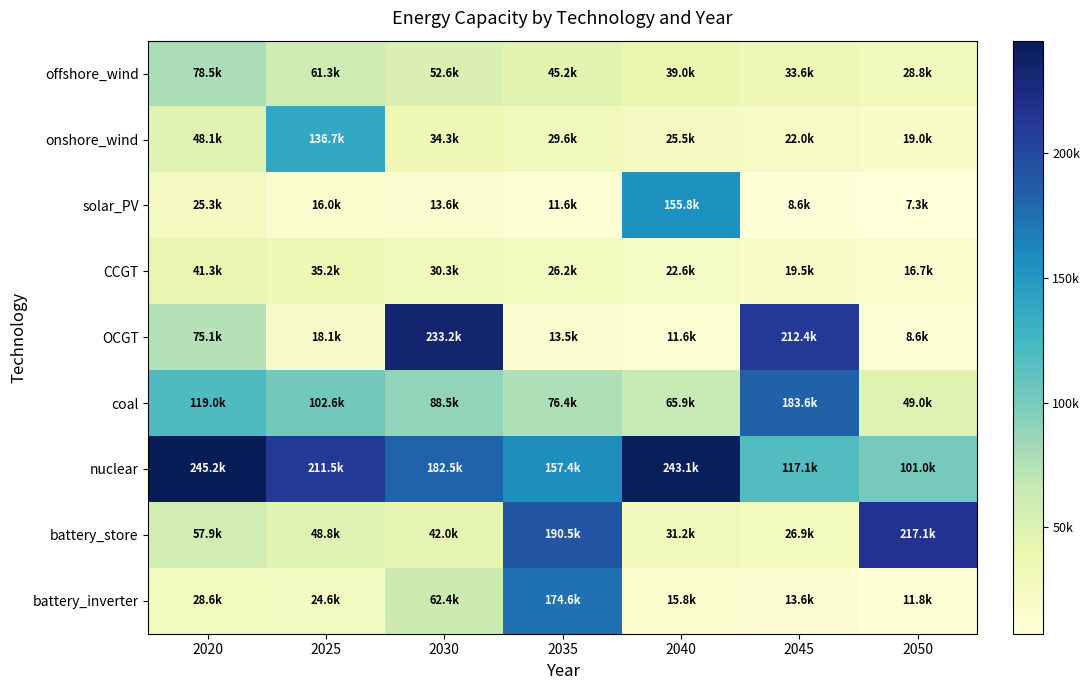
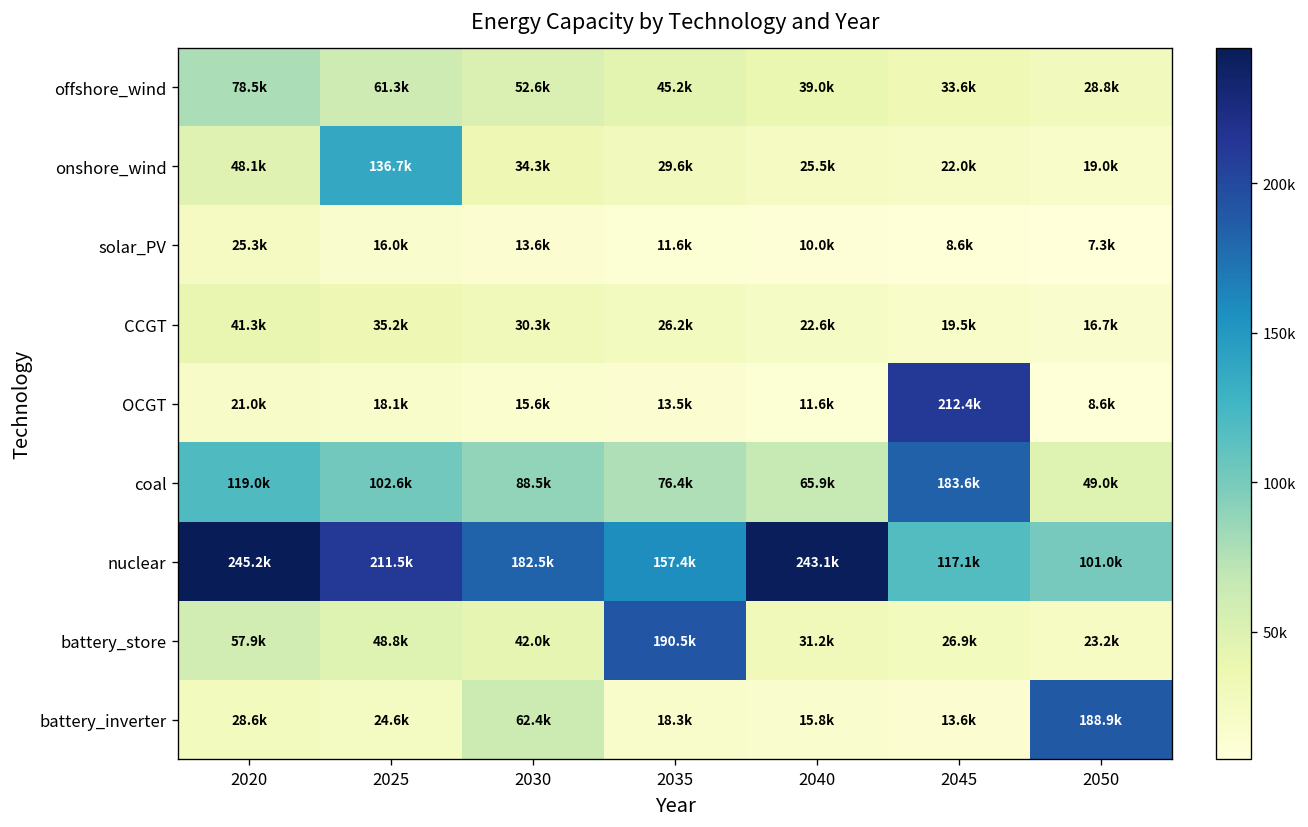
  {
    "offshore_wind": {
      "2020": "78.5k",
      "2025": "61.3k",
      "2030": "52.6k",
      "2035": "45.2k",
      "2040": "39.0k",
      "2045": "33.6k",
      "2050": "28.8k"
    },
    "onshore_wind": {
      "2020": "48.1k",
      "2025": "136.7k",
      "2030": "34.3k",
      "2035": "29.6k",
      "2040": "25.5k",
      "2045": "22.0k",
      "2050": "19.0k"
    },
    "solar_PV": {
      "2020": "25.3k",
      "2025": "16.0k",
      "2030": "13.6k",
      "2035": "11.6k",
-     "2040": "155.8k",
+     "2040": "10.0k",
      "2045": "8.6k",
      "2050": "7.3k"
    },
    "CCGT": {
      "2020": "41.3k",
      "2025": "35.2k",
      "2030": "30.3k",
      "2035": "26.2k",
      "2040": "22.6k",
      "2045": "19.5k",
      "2050": "16.7k"
    },
    "OCGT": {
-     "2020": "75.1k",
+     "2020": "21.0k",
      "2025": "18.1k",
-     "2030": "233.2k",
+     "2030": "15.6k",
      "2035": "13.5k",
      "2040": "11.6k",
      "2045": "212.4k",
      "2050": "8.6k"
    },
    "coal": {
      "2020": "119.0k",
      "2025": "102.6k",
      "2030": "88.5k",
      "2035": "76.4k",
      "2040": "65.9k",
      "2045": "183.6k",
      "2050": "49.0k"
    },
    "nuclear": {
      "2020": "245.2k",
      "2025": "211.5k",
      "2030": "182.5k",
      "2035": "157.4k",
      "2040": "243.1k",
      "2045": "117.1k",
      "2050": "101.0k"
    },
    "battery_store": {
      "2020": "57.9k",
      "2025": "48.8k",
      "2030": "42.0k",
      "2035": "190.5k",
      "2040": "31.2k",
      "2045": "26.9k",
-     "2050": "217.1k"
+     "2050": "23.2k"
    },
    "battery_inverter": {
      "2020": "28.6k",
      "2025": "24.6k",
      "2030": "62.4k",
-     "2035": "174.6k",
+     "2035": "18.3k",
      "2040": "15.8k",
      "2045": "13.6k",
-     "2050": "11.8k"
+     "2050": "188.9k"
    }
  }
